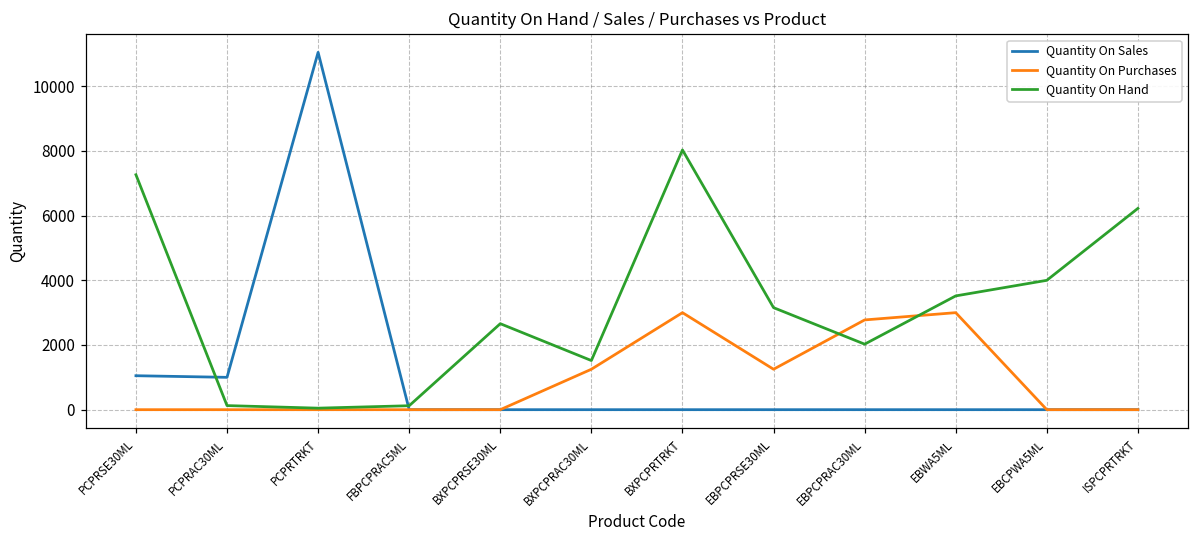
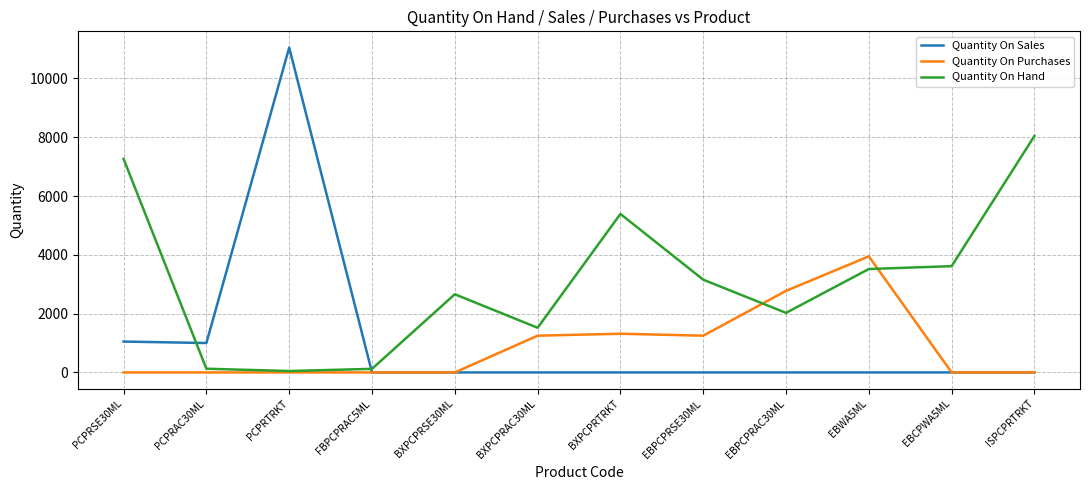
  {
    "Quantity On Sales": {
      "PCPRSE30ML": 1100,
      "PCPRAC30ML": 1000,
      "PCPRTRKT": 11100,
      "BXPCPRAC30ML": 0,
      "BXPCPRTRKT": 0,
      "EBPCPRSE30ML": 0,
      "EBPCPRAC30ML": 0,
      "EBWA5ML": 0
    },
    "Quantity On Purchases": {
      "PCPRSE30ML": 0,
      "PCPRAC30ML": 0,
      "BXPCPRAC30ML": 1300,
-     "BXPCPRTRKT": 3000,
+     "BXPCPRTRKT": 1300,
      "EBPCPRSE30ML": 1300,
      "EBPCPRAC30ML": 2800,
-     "EBWA5ML": 3000
+     "EBWA5ML": 3900
    },
    "Quantity On Hand": {
      "PCPRSE30ML": 7300,
      "PCPRAC30ML": 100,
      "FBPCPRAC5ML": 100,
      "BXPCPRSE30ML": 2700,
      "BXPCPRAC30ML": 1500,
-     "BXPCPRTRKT": 8000,
+     "BXPCPRTRKT": 5400,
      "EBPCPRSE30ML": 3200,
      "EBPCPRAC30ML": 2000,
      "EBWA5ML": 3500,
-     "EBCPWA5ML": 4000,
-     "ISPCPRTRKT": 6200
+     "EBCPWA5ML": 3600,
+     "ISPCPRTRKT": 8000
    }
  }
